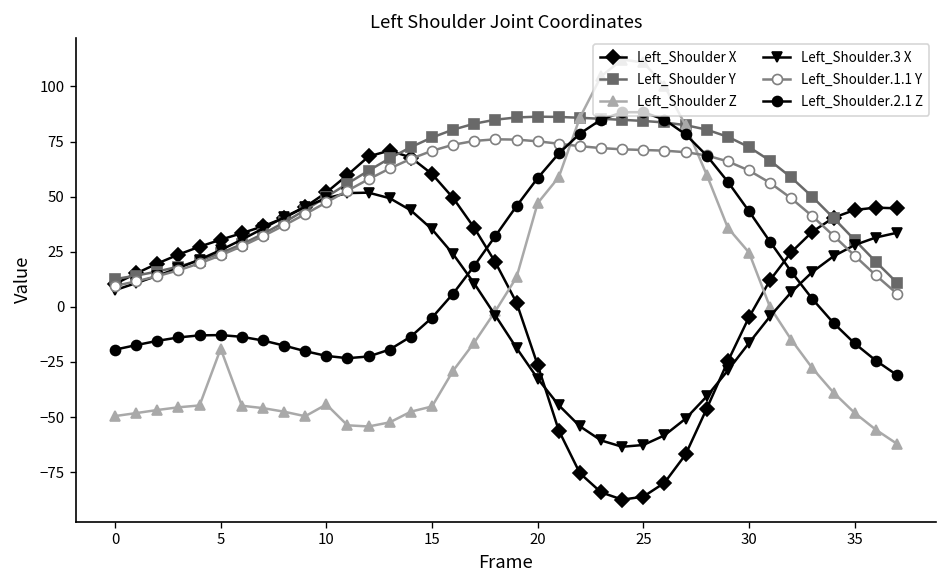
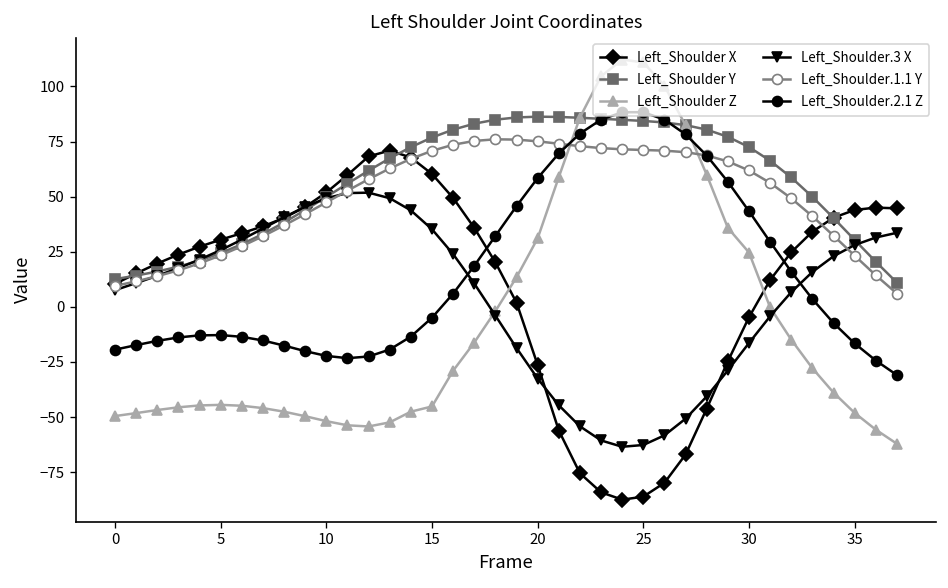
  {
    "Left_Shoulder Z": {
      "0": -50,
-     "5": -19,
-     "10": -44,
+     "5": -44,
+     "10": -52,
      "15": -45,
-     "20": 47,
+     "20": 31,
      "30": 25,
      "35": -48
    }
  }
